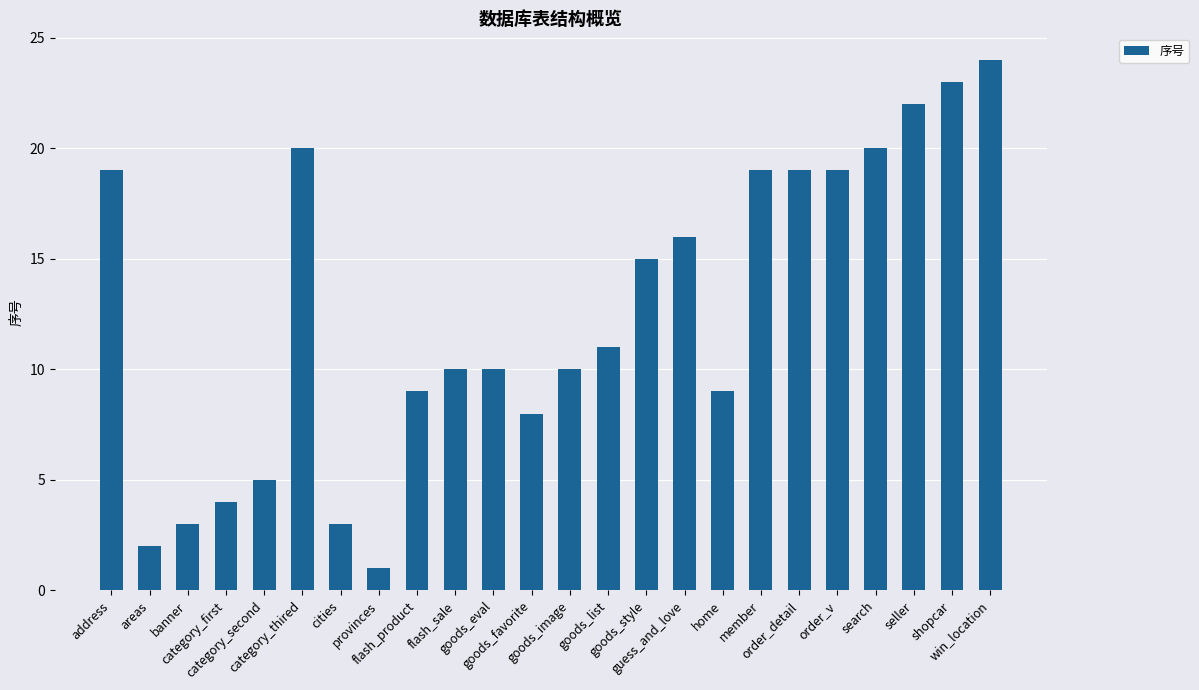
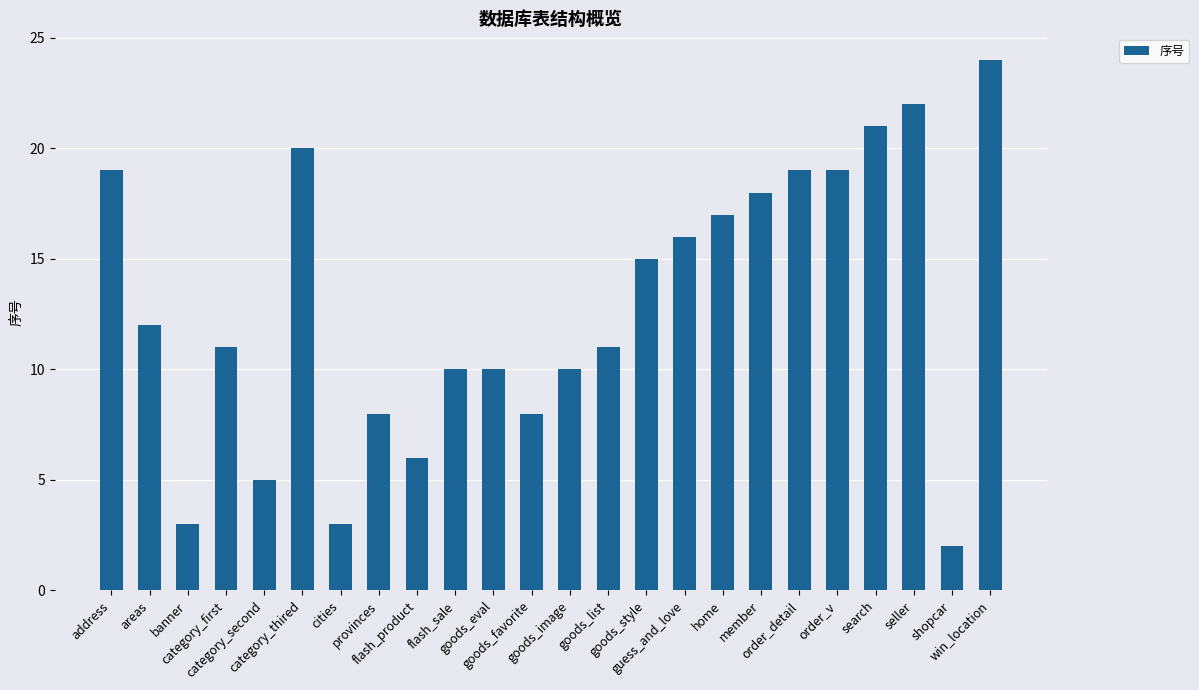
  {
    "address": 19,
-   "areas": 2,
+   "areas": 12,
    "banner": 3,
-   "category_first": 4,
+   "category_first": 11,
    "category_second": 5,
    "category_thired": 20,
    "cities": 3,
-   "provinces": 1,
-   "flash_product": 9,
+   "provinces": 8,
+   "flash_product": 6,
    "flash_sale": 10,
    "goods_eval": 10,
    "goods_favorite": 8,
    "goods_image": 10,
    "goods_list": 11,
    "goods_style": 15,
    "guess_and_love": 16,
-   "home": 9,
-   "member": 19,
+   "home": 17,
+   "member": 18,
    "order_detail": 19,
    "order_v": 19,
-   "search": 20,
+   "search": 21,
    "seller": 22,
-   "shopcar": 23,
+   "shopcar": 2,
    "win_location": 24
  }
